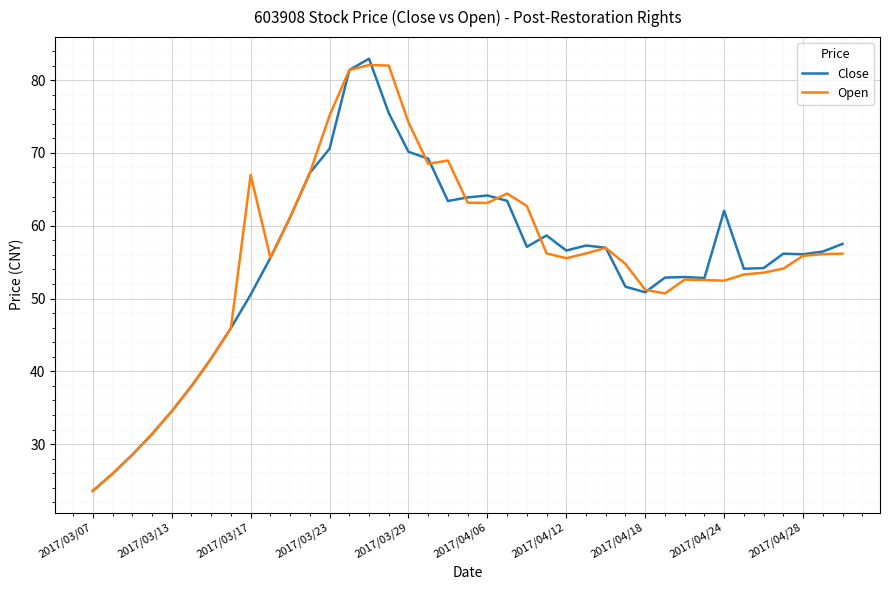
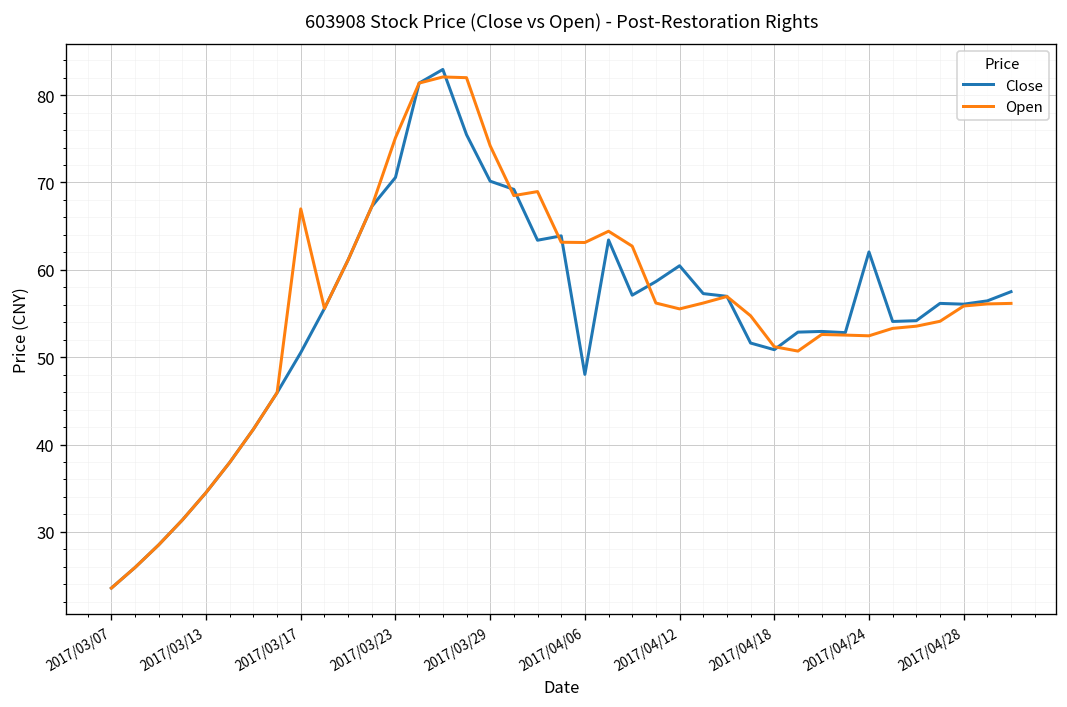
  {
    "Close": {
      "2017/03/17": 51,
      "2017/03/23": 71,
      "2017/03/29": 70,
-     "2017/04/06": 64,
-     "2017/04/12": 57,
+     "2017/04/06": 48,
+     "2017/04/12": 60,
      "2017/04/24": 62
    },
    "Open": {
      "2017/03/17": 67,
      "2017/03/23": 75,
      "2017/03/29": 74,
      "2017/04/06": 63,
      "2017/04/12": 56,
      "2017/04/24": 52
    }
  }
